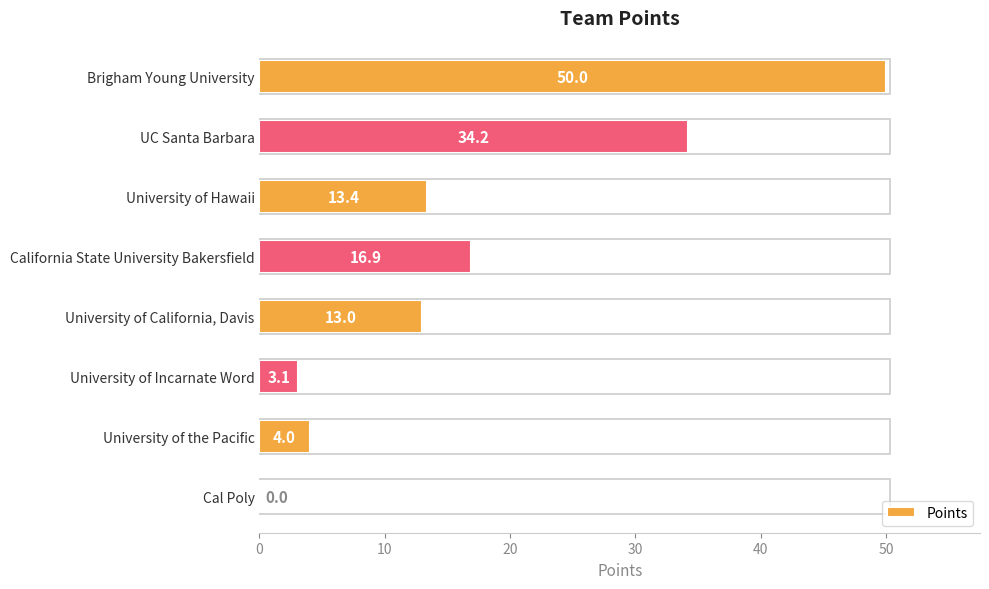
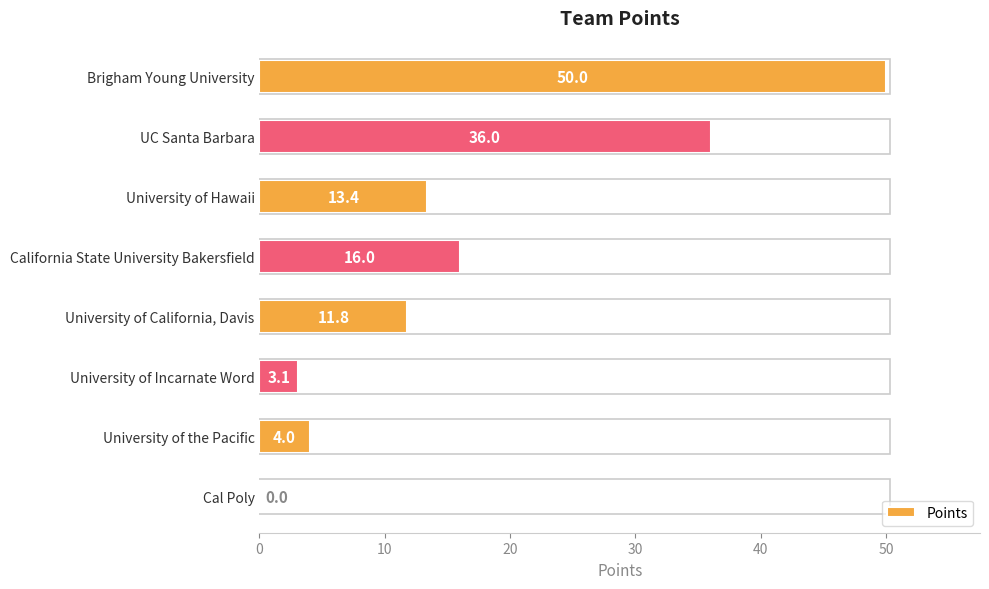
  {
    "Brigham Young University": 50.0,
-   "UC Santa Barbara": 34.2,
+   "UC Santa Barbara": 36.0,
    "University of Hawaii": 13.4,
-   "California State University Bakersfield": 16.9,
-   "University of California, Davis": 13.0,
+   "California State University Bakersfield": 16.0,
+   "University of California, Davis": 11.8,
    "University of Incarnate Word": 3.1,
    "University of the Pacific": 4.0,
    "Cal Poly": 0.0
  }
